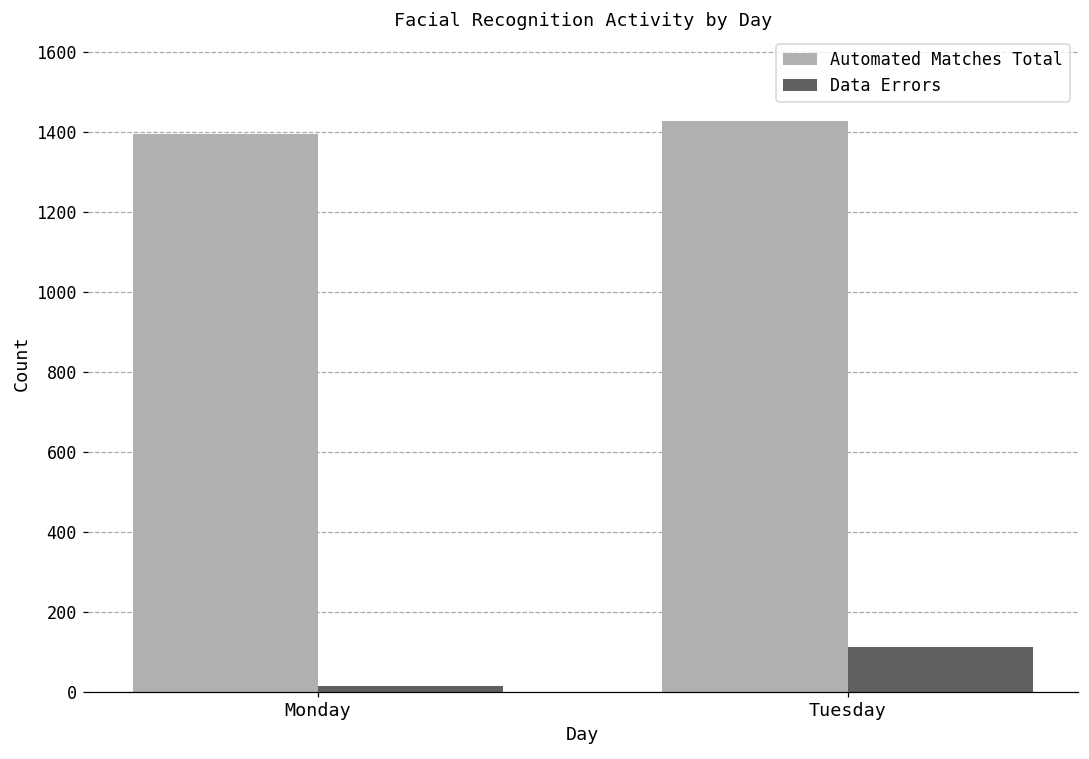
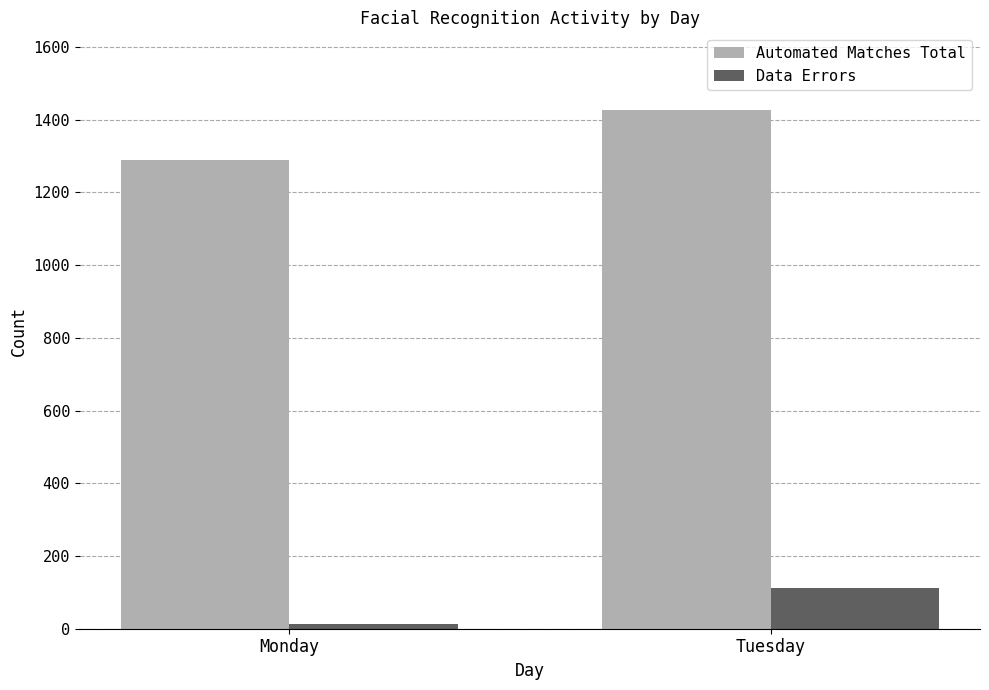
  {
    "Automated Matches Total": {
-     "Monday": 1390,
+     "Monday": 1290,
      "Tuesday": 1430
    },
    "Data Errors": {
      "Monday": 10,
      "Tuesday": 110
    }
  }
